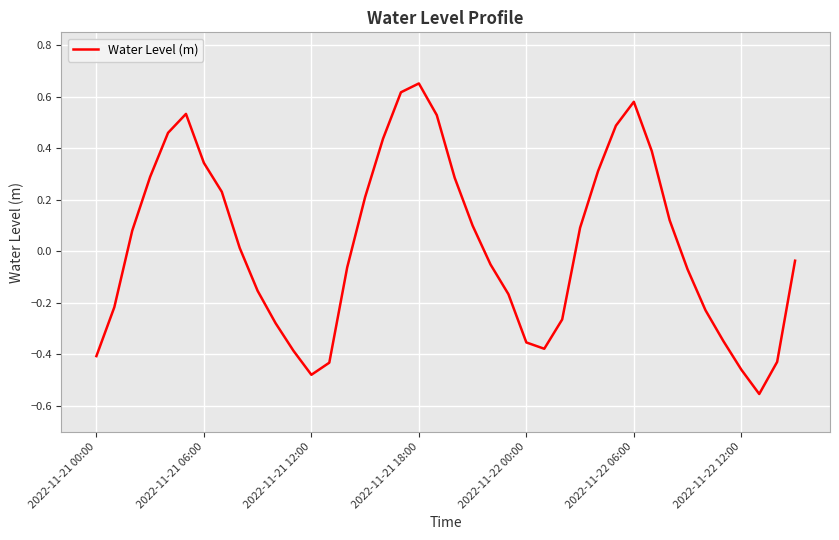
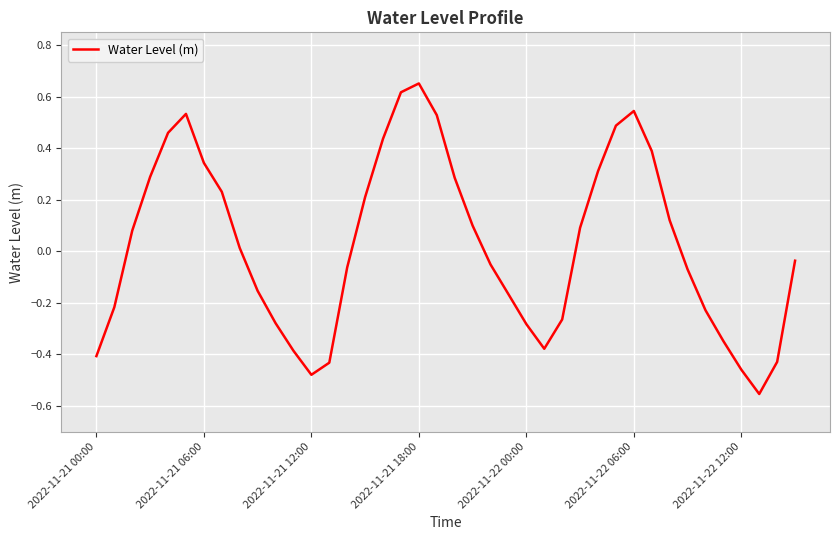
  {
    "2022-11-21 00:00": -0.41,
    "2022-11-21 06:00": 0.34,
    "2022-11-21 12:00": -0.48,
    "2022-11-21 18:00": 0.65,
-   "2022-11-22 00:00": -0.35,
-   "2022-11-22 06:00": 0.58,
+   "2022-11-22 00:00": -0.28,
+   "2022-11-22 06:00": 0.54,
    "2022-11-22 12:00": -0.46
  }
